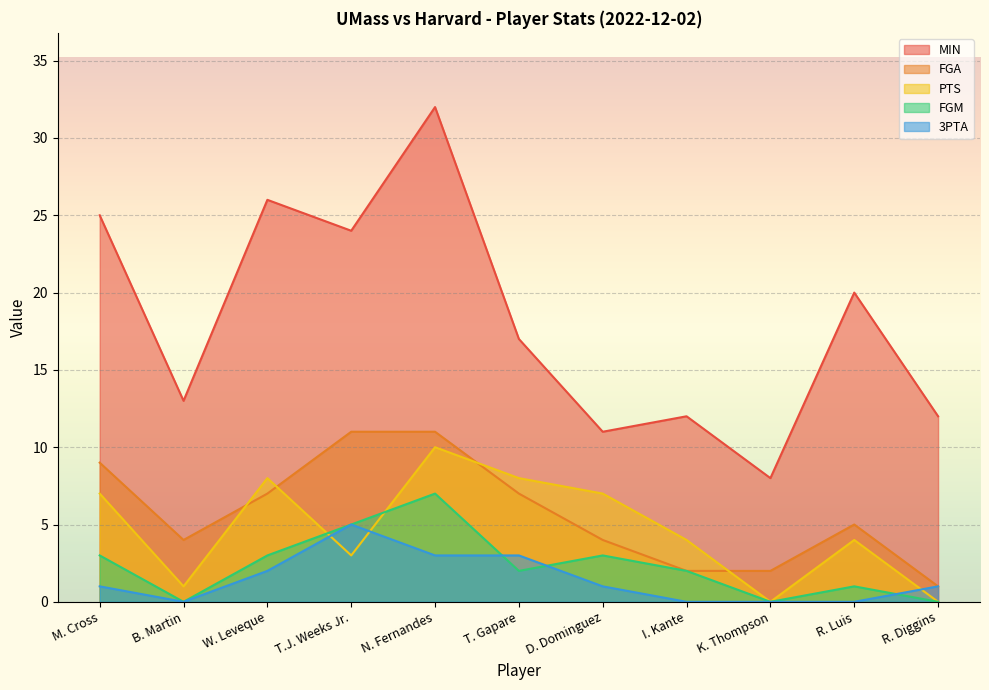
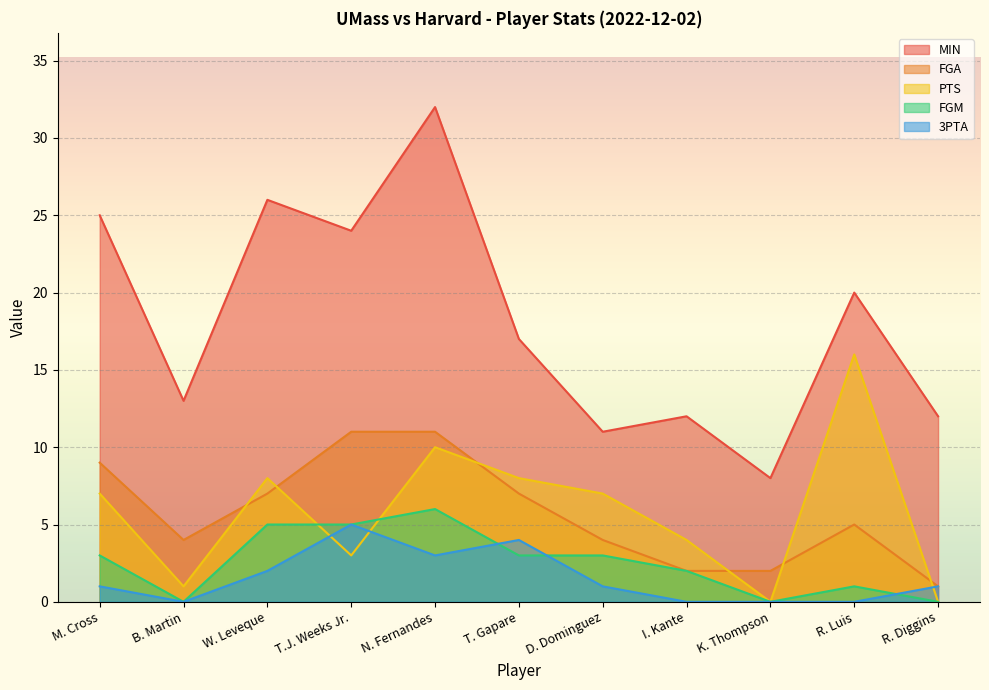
  {
    "PTS": {
      "M. Cross": 7,
      "B. Martin": 1,
      "W. Leveque": 8,
      "T.J. Weeks Jr.": 3,
      "N. Fernandes": 10,
      "T. Gapare": 8,
      "D. Dominguez": 7,
      "I. Kante": 4,
-     "R. Luis": 4
+     "R. Luis": 16
    },
    "FGM": {
      "M. Cross": 3,
-     "W. Leveque": 3,
-     "N. Fernandes": 7,
-     "T. Gapare": 2,
+     "W. Leveque": 5,
+     "N. Fernandes": 6,
+     "T. Gapare": 3,
      "D. Dominguez": 3,
      "R. Luis": 1
    },
    "3PTA": {
      "M. Cross": 1,
      "W. Leveque": 2,
      "N. Fernandes": 3,
-     "T. Gapare": 3,
+     "T. Gapare": 4,
      "D. Dominguez": 1,
      "I. Kante": 0,
      "R. Luis": 0
    }
  }
